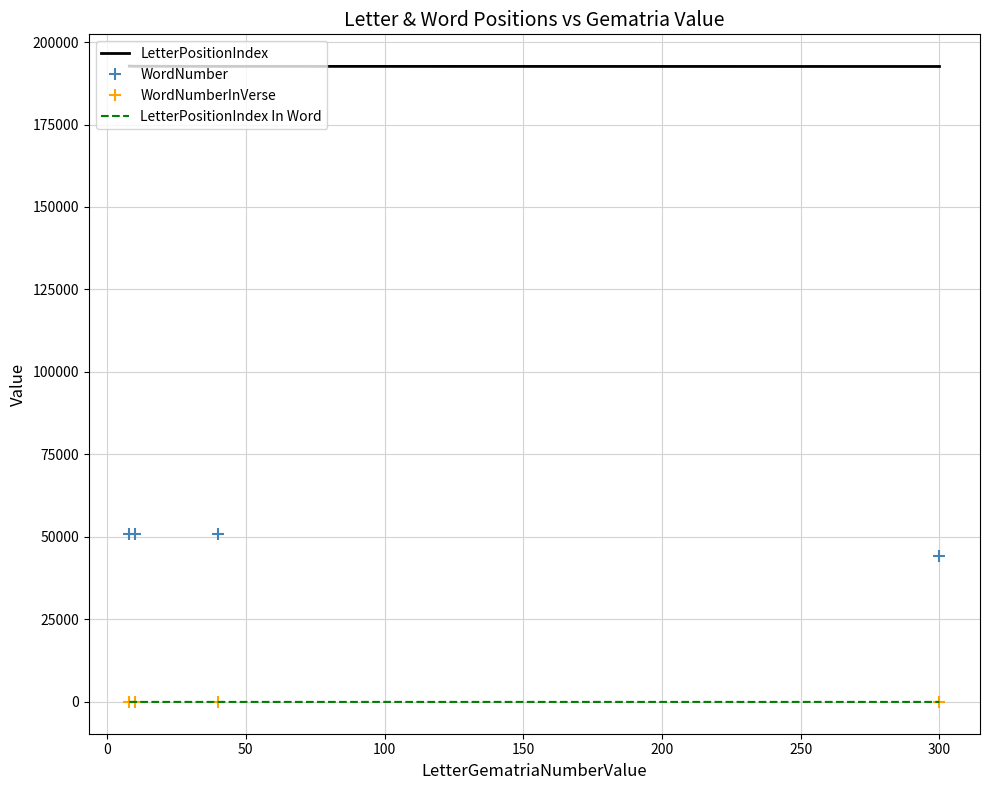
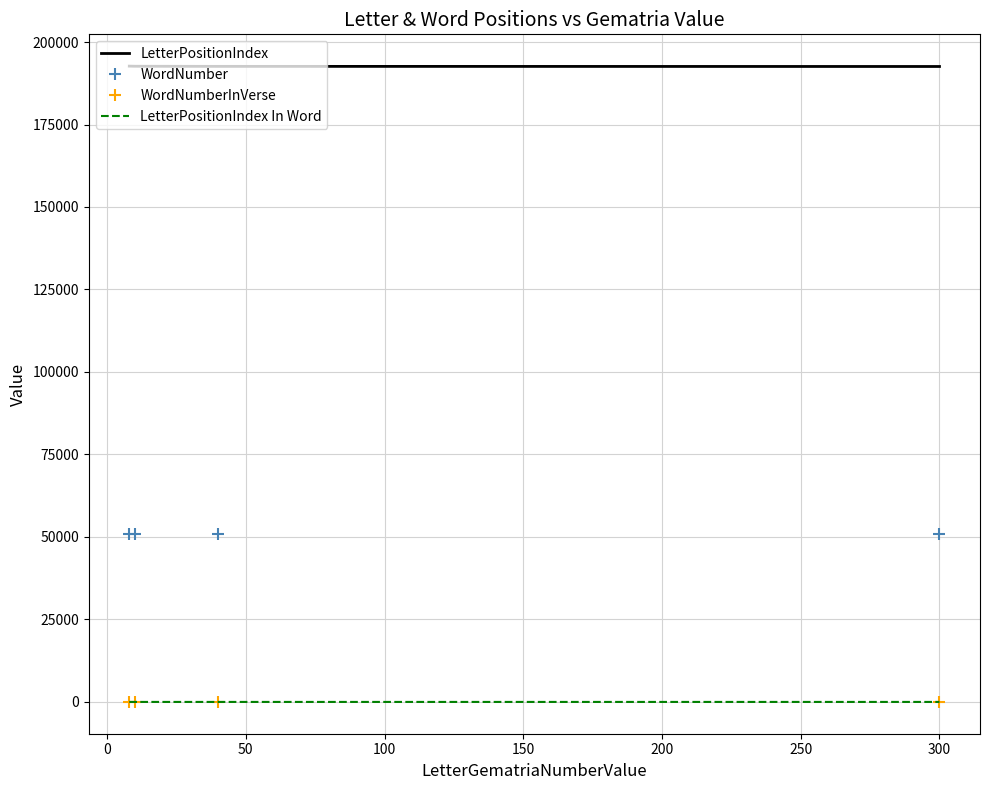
  {
    "LetterPositionIndex": {
      "300": 193000
    },
    "WordNumber": {
-     "300": 44000
+     "300": 51000
    },
    "LetterPositionIndex In Word": {
      "300": 0
    }
  }
